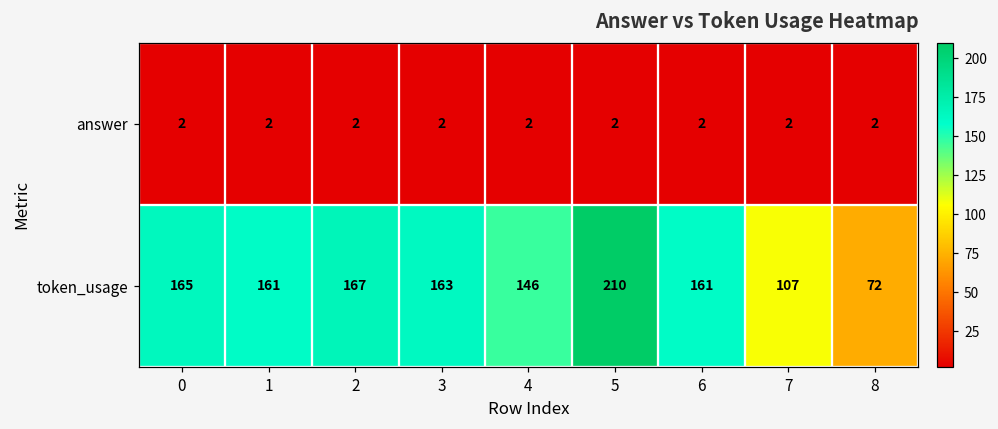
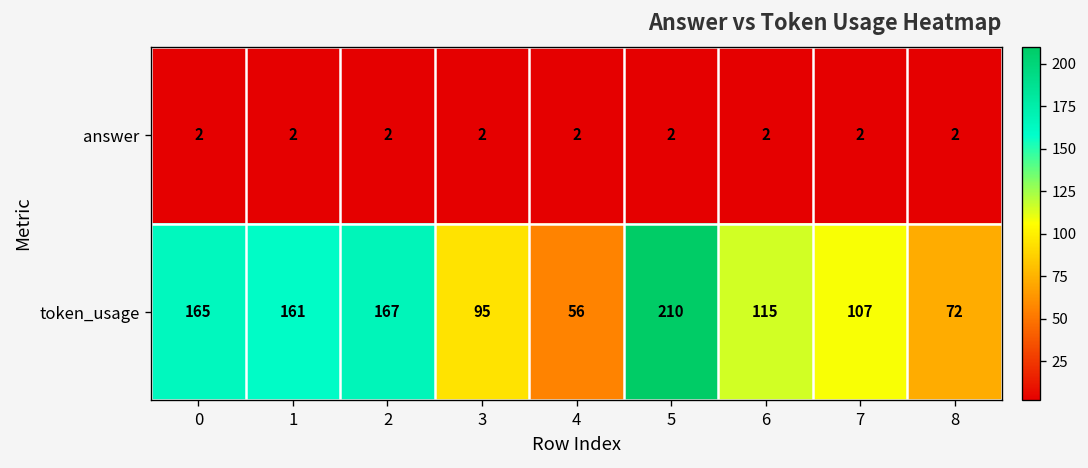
  {
    "answer": {
      "0": 2,
      "1": 2,
      "2": 2,
      "3": 2,
      "4": 2,
      "5": 2,
      "6": 2,
      "7": 2,
      "8": 2
    },
    "token_usage": {
      "0": 165,
      "1": 161,
      "2": 167,
-     "3": 163,
-     "4": 146,
+     "3": 95,
+     "4": 56,
      "5": 210,
-     "6": 161,
+     "6": 115,
      "7": 107,
      "8": 72
    }
  }
